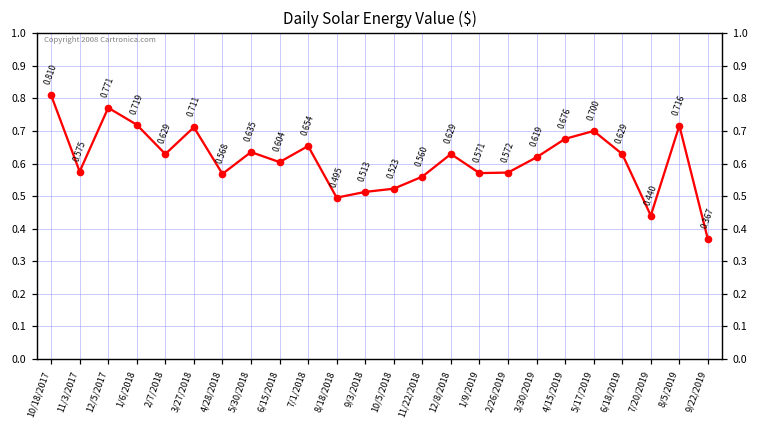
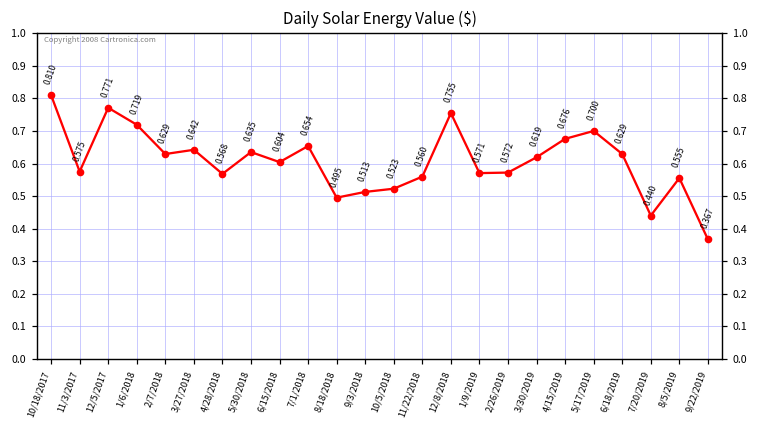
  {
    "10/18/2017": 0.810,
    "11/3/2017": 0.575,
    "12/5/2017": 0.771,
    "1/6/2018": 0.719,
    "2/7/2018": 0.629,
-   "3/27/2018": 0.711,
+   "3/27/2018": 0.642,
    "4/28/2018": 0.568,
    "5/30/2018": 0.635,
    "6/15/2018": 0.604,
    "7/1/2018": 0.654,
    "8/18/2018": 0.495,
    "9/3/2018": 0.513,
    "10/5/2018": 0.523,
    "11/22/2018": 0.560,
-   "12/8/2018": 0.629,
+   "12/8/2018": 0.755,
    "1/9/2019": 0.571,
    "2/26/2019": 0.572,
    "3/30/2019": 0.619,
    "4/15/2019": 0.676,
    "5/17/2019": 0.700,
    "6/18/2019": 0.629,
    "7/20/2019": 0.440,
-   "8/5/2019": 0.716,
+   "8/5/2019": 0.555,
    "9/22/2019": 0.367
  }
